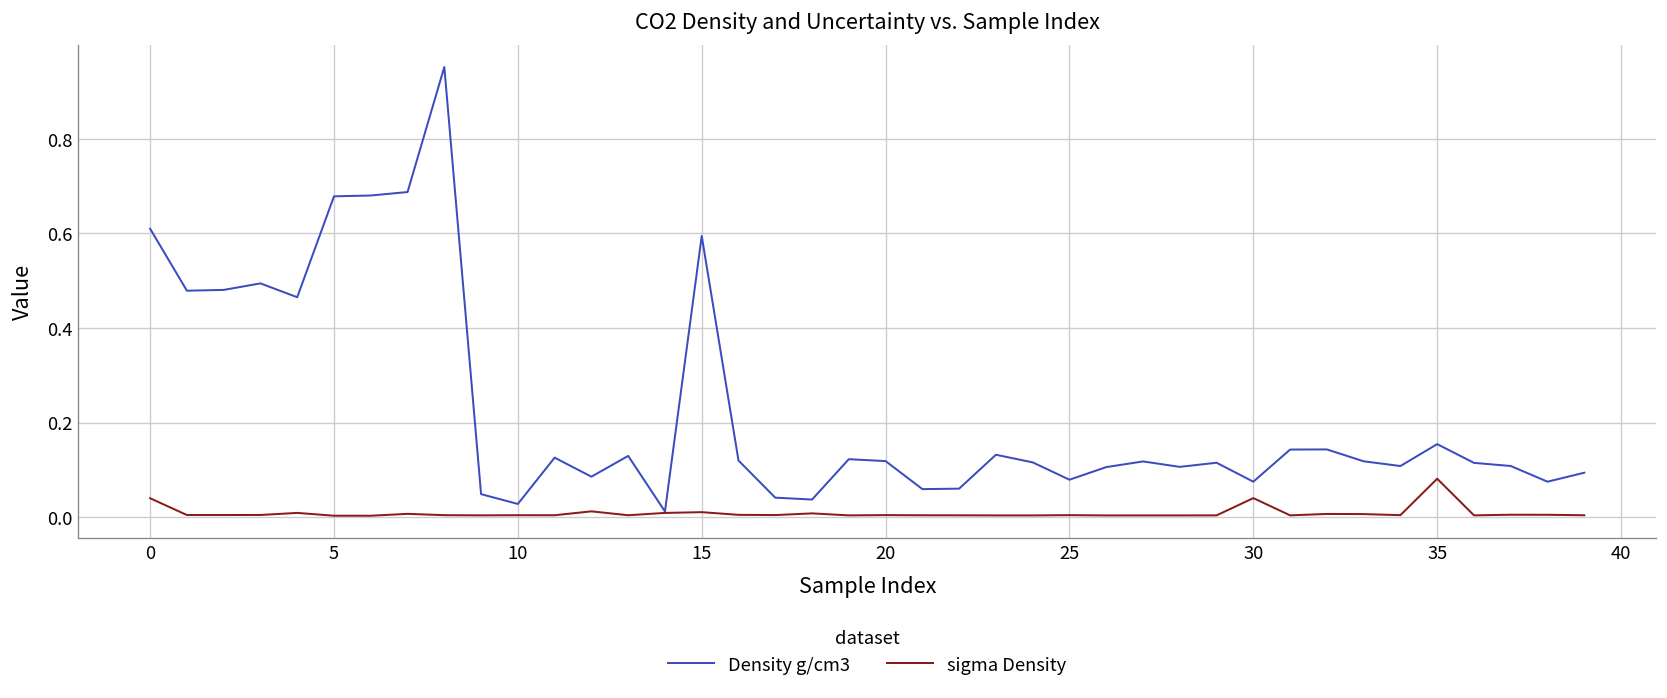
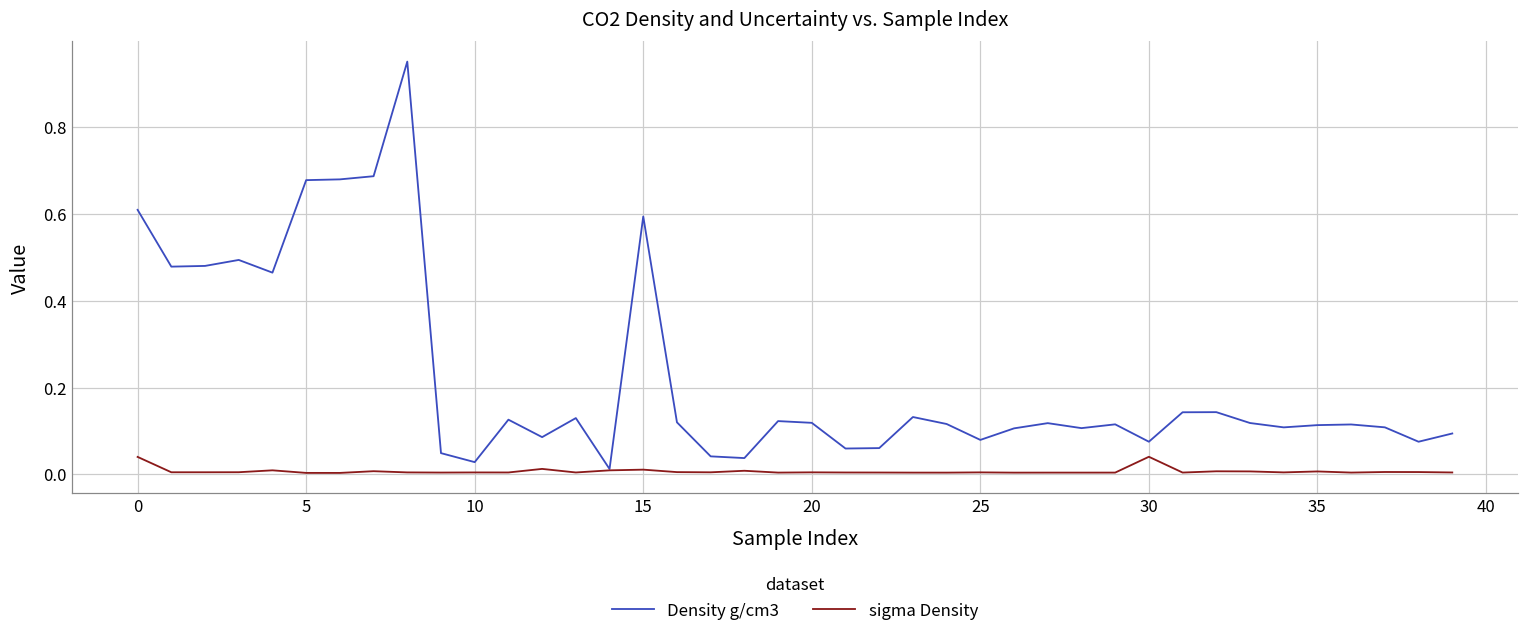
  {
    "Density g/cm3": {
      "0": 0.61,
      "5": 0.68,
      "10": 0.03,
      "15": 0.59,
      "20": 0.12,
      "25": 0.08,
      "30": 0.08,
-     "35": 0.15
+     "35": 0.11
    },
    "sigma Density": {
      "0": 0.04,
      "5": 0.00,
      "10": 0.00,
      "15": 0.01,
      "20": 0.00,
      "25": 0.00,
      "30": 0.04,
-     "35": 0.08
+     "35": 0.01
    }
  }
